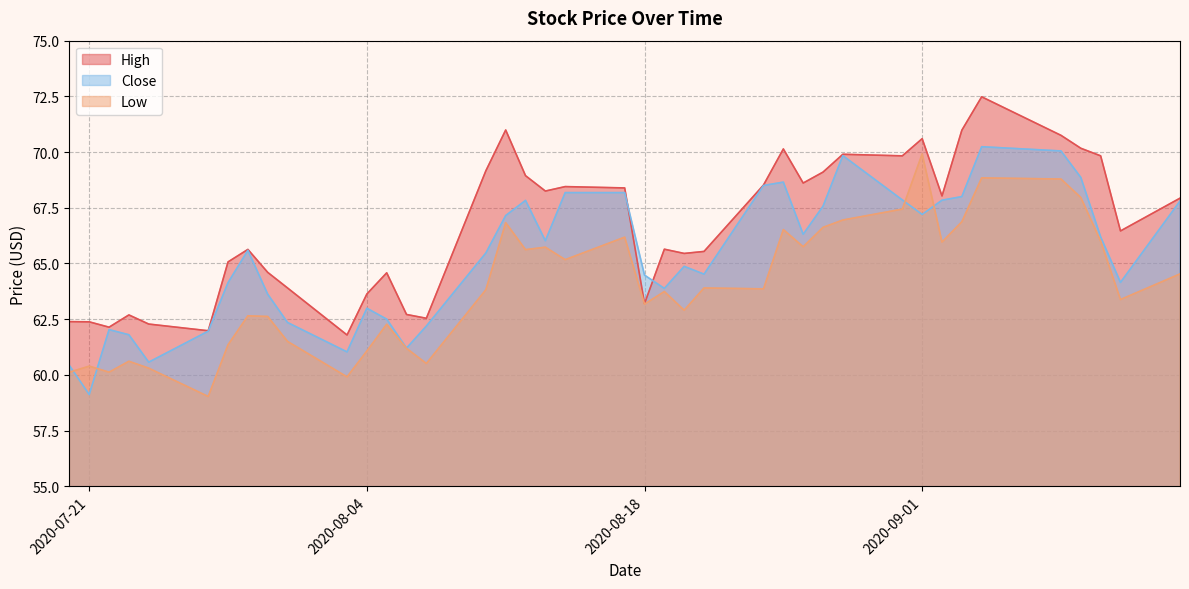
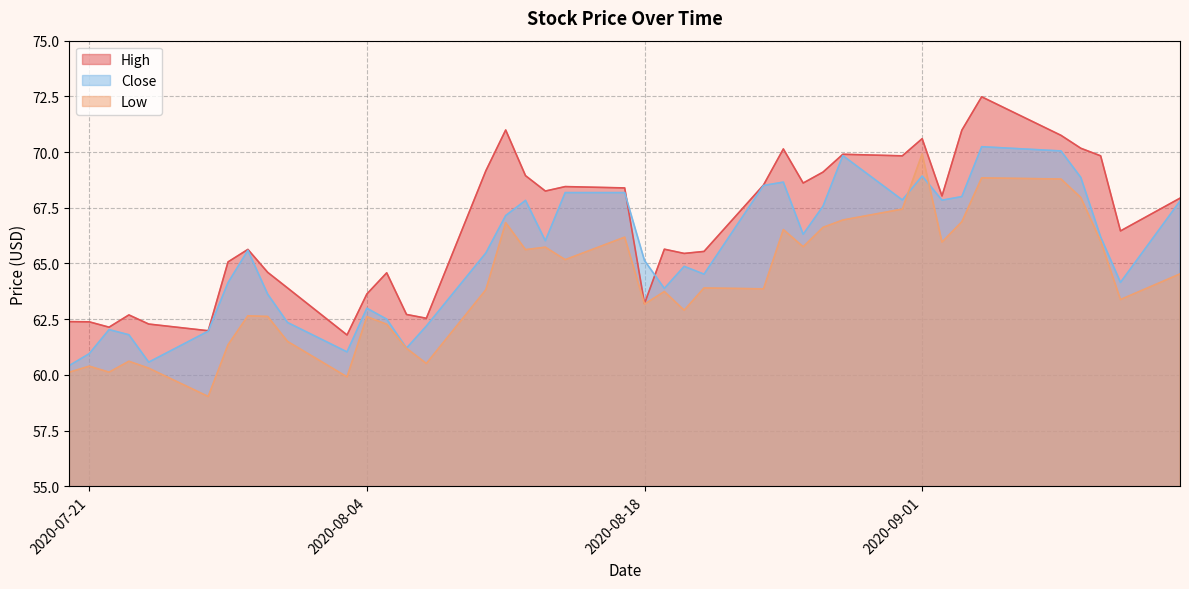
  {
    "High": {
      "2020-07-21": 62.4,
      "2020-08-04": 63.6,
      "2020-09-01": 70.6
    },
    "Close": {
-     "2020-07-21": 59.1,
+     "2020-07-21": 61.0,
      "2020-08-04": 63.0,
-     "2020-08-18": 64.5,
-     "2020-09-01": 67.2
+     "2020-08-18": 65.1,
+     "2020-09-01": 68.9
    },
    "Low": {
      "2020-07-21": 60.4,
-     "2020-08-04": 61.1,
+     "2020-08-04": 62.6,
      "2020-09-01": 69.9
    }
  }
